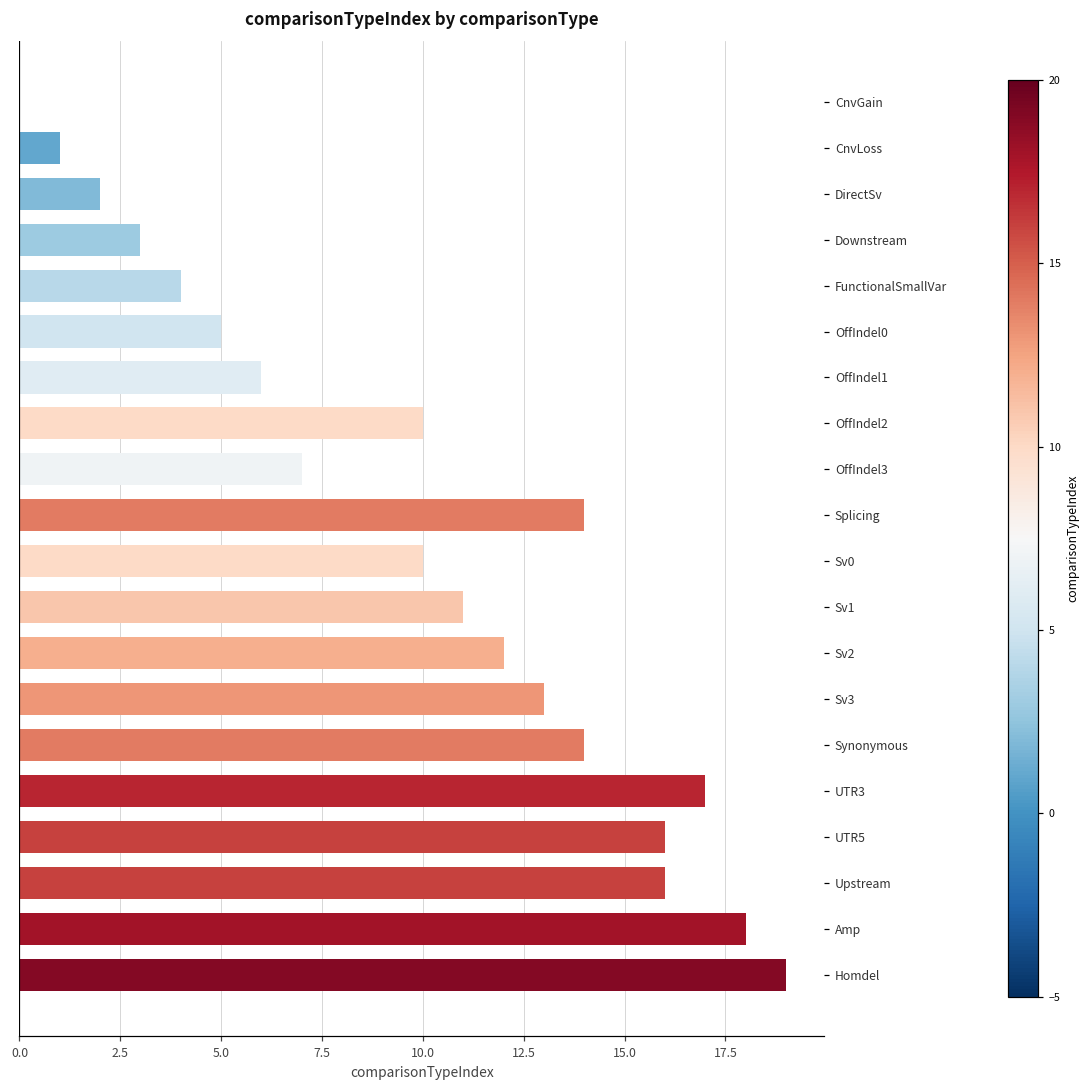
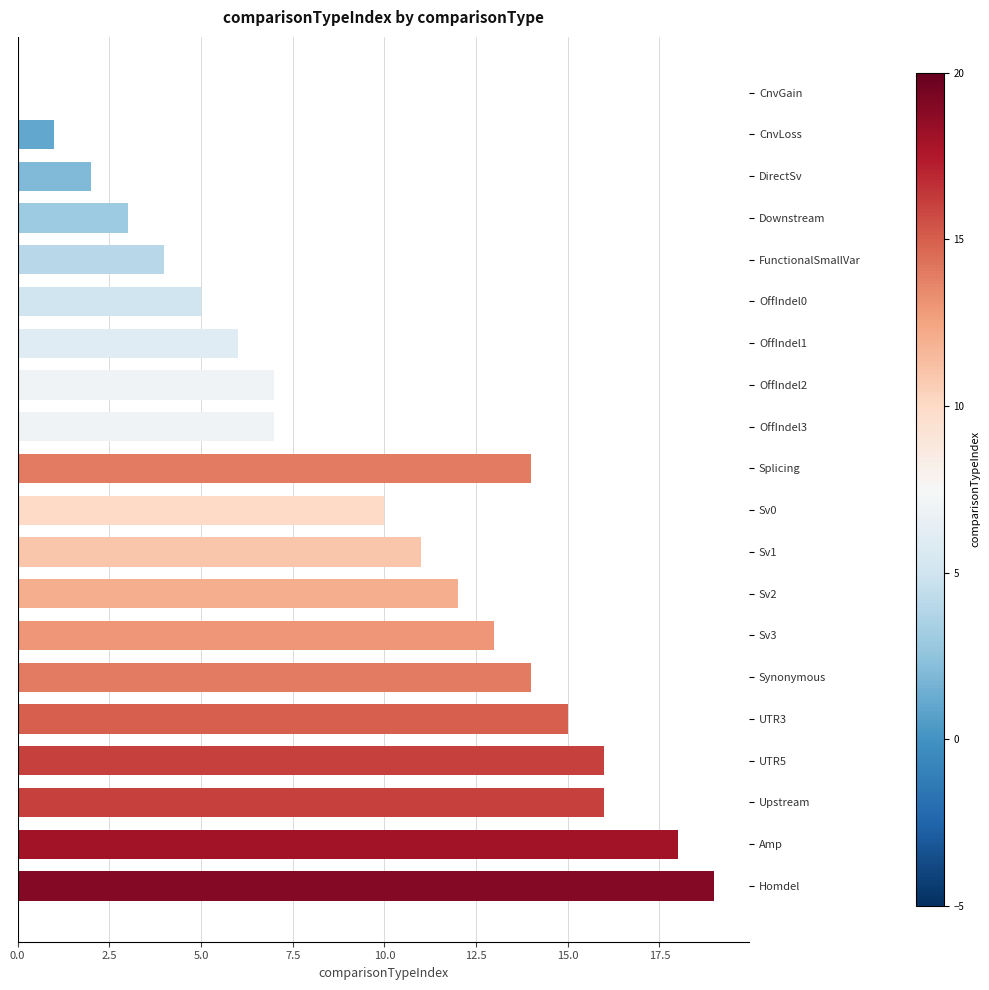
  {
    "CnvGain": 0,
    "CnvLoss": 1,
    "DirectSv": 2,
    "Downstream": 3,
    "FunctionalSmallVar": 4,
    "OffIndel0": 5,
    "OffIndel1": 6,
-   "OffIndel2": 10,
+   "OffIndel2": 7,
    "OffIndel3": 7,
    "Splicing": 14,
    "Sv0": 10,
    "Sv1": 11,
    "Sv2": 12,
    "Sv3": 13,
    "Synonymous": 14,
-   "UTR3": 17,
+   "UTR3": 15,
    "UTR5": 16,
    "Upstream": 16,
    "Amp": 18,
    "Homdel": 19
  }
